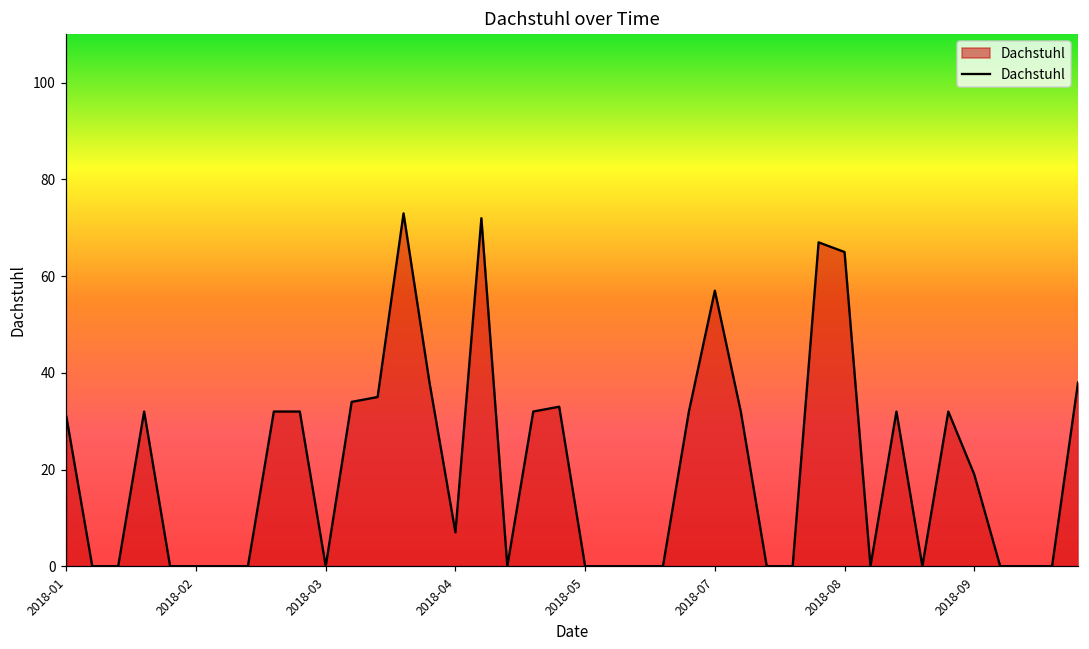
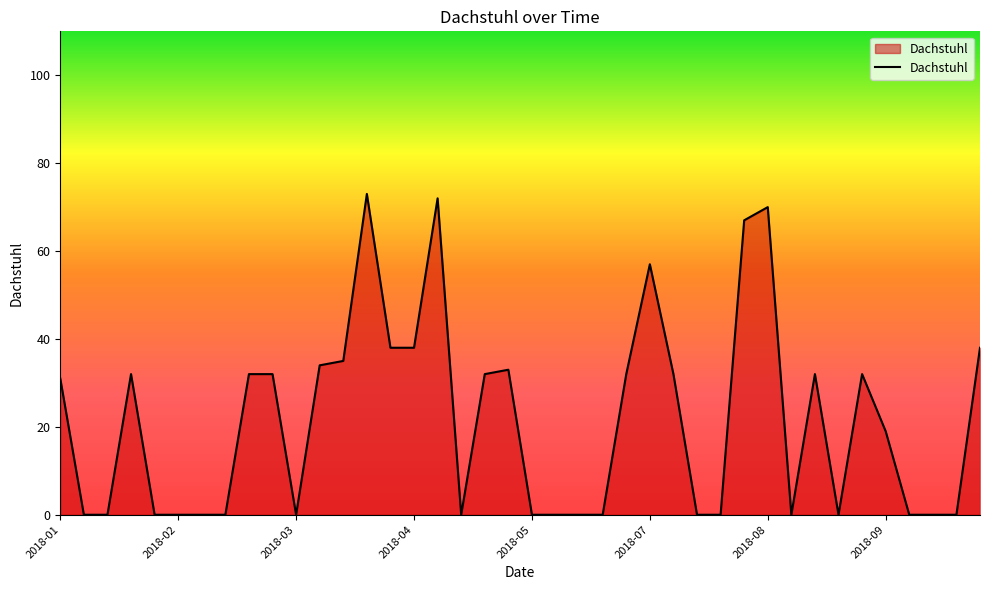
  {
    "2018-01": 31,
    "2018-02": 0,
    "2018-03": 0,
-   "2018-04": 7,
+   "2018-04": 38,
    "2018-05": 0,
    "2018-07": 57,
-   "2018-08": 65,
+   "2018-08": 70,
    "2018-09": 19
  }
